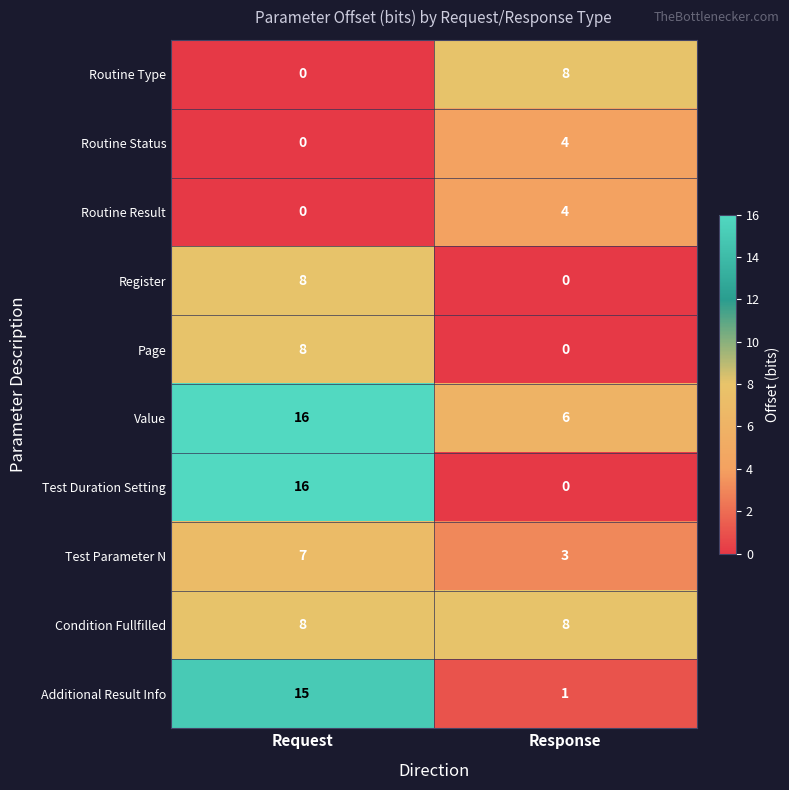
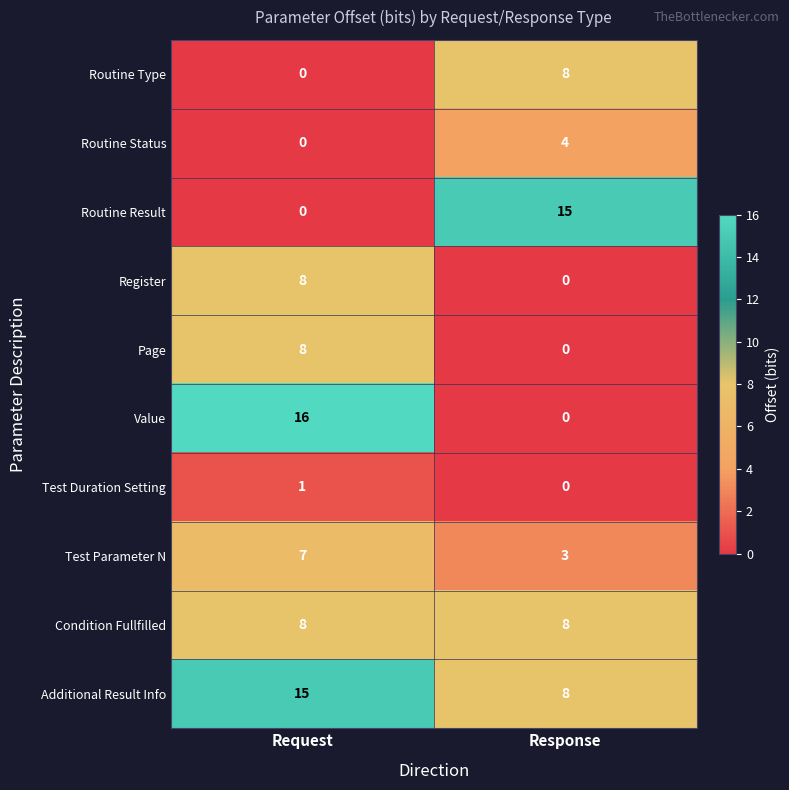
  {
    "Routine Type": {
      "Request": 0,
      "Response": 8
    },
    "Routine Status": {
      "Request": 0,
      "Response": 4
    },
    "Routine Result": {
      "Request": 0,
-     "Response": 4
+     "Response": 15
    },
    "Register": {
      "Request": 8,
      "Response": 0
    },
    "Page": {
      "Request": 8,
      "Response": 0
    },
    "Value": {
      "Request": 16,
-     "Response": 6
+     "Response": 0
    },
    "Test Duration Setting": {
-     "Request": 16,
+     "Request": 1,
      "Response": 0
    },
    "Test Parameter N": {
      "Request": 7,
      "Response": 3
    },
    "Condition Fullfilled": {
      "Request": 8,
      "Response": 8
    },
    "Additional Result Info": {
      "Request": 15,
-     "Response": 1
+     "Response": 8
    }
  }
